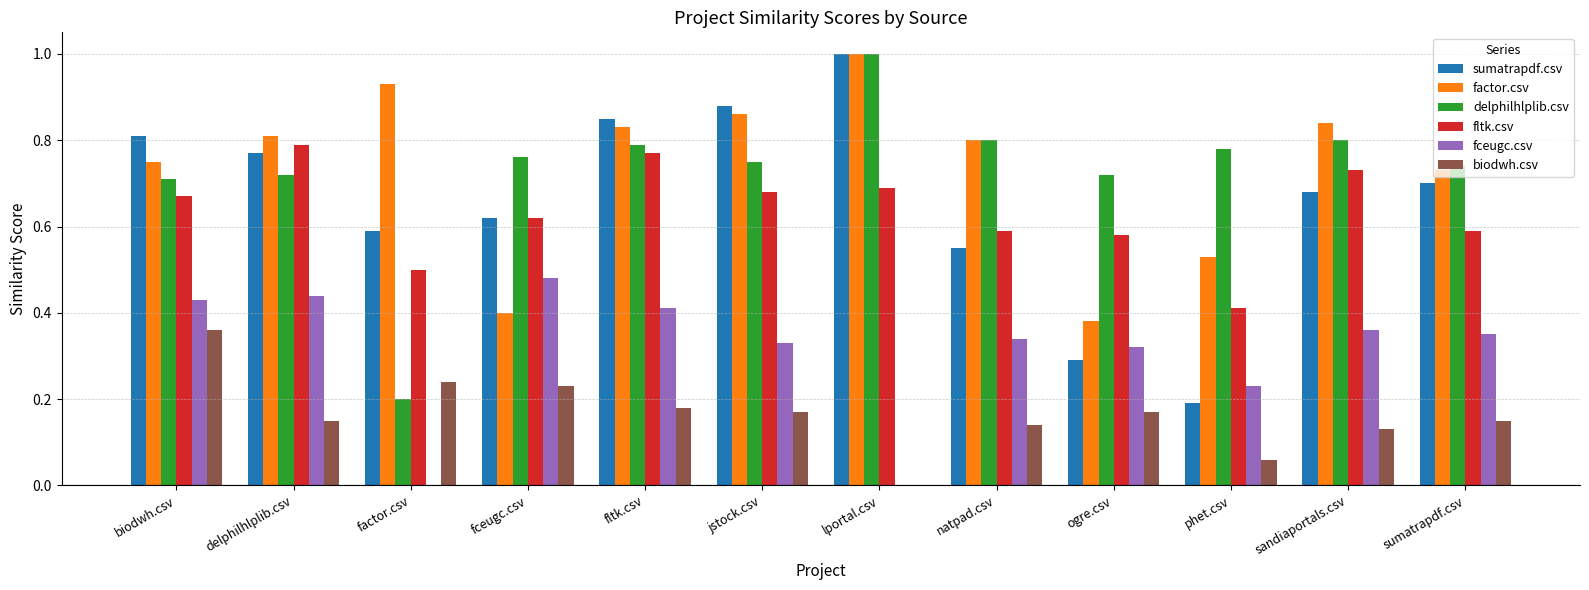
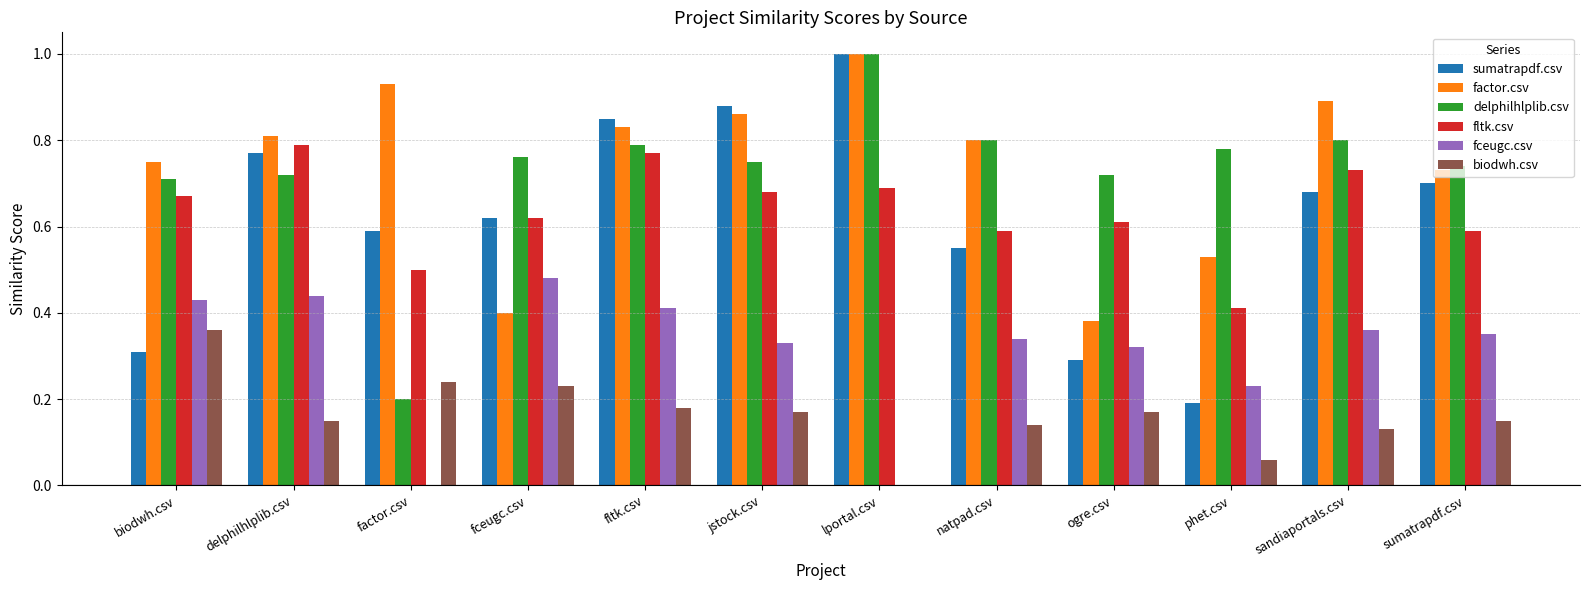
  {
    "sumatrapdf.csv": {
-     "biodwh.csv": 0.81,
+     "biodwh.csv": 0.31,
      "delphilhlplib.csv": 0.77,
      "factor.csv": 0.59,
      "fceugc.csv": 0.62,
      "fltk.csv": 0.85,
      "jstock.csv": 0.88,
      "lportal.csv": 1.00,
      "natpad.csv": 0.55,
      "ogre.csv": 0.29,
      "phet.csv": 0.19,
      "sandiaportals.csv": 0.68,
      "sumatrapdf.csv": 0.70
    },
    "factor.csv": {
      "biodwh.csv": 0.75,
      "delphilhlplib.csv": 0.81,
      "factor.csv": 0.93,
      "fceugc.csv": 0.40,
      "fltk.csv": 0.83,
      "jstock.csv": 0.86,
      "lportal.csv": 1.00,
      "natpad.csv": 0.80,
      "ogre.csv": 0.38,
      "phet.csv": 0.53,
-     "sandiaportals.csv": 0.84
+     "sandiaportals.csv": 0.89
    },
    "delphilhlplib.csv": {
      "biodwh.csv": 0.71,
      "delphilhlplib.csv": 0.72,
      "factor.csv": 0.20,
      "fceugc.csv": 0.76,
      "fltk.csv": 0.79,
      "jstock.csv": 0.75,
      "lportal.csv": 1.00,
      "natpad.csv": 0.80,
      "ogre.csv": 0.72,
      "phet.csv": 0.78,
      "sandiaportals.csv": 0.80
    },
    "fltk.csv": {
      "biodwh.csv": 0.67,
      "delphilhlplib.csv": 0.79,
      "factor.csv": 0.50,
      "fceugc.csv": 0.62,
      "fltk.csv": 0.77,
      "jstock.csv": 0.68,
      "lportal.csv": 0.69,
      "natpad.csv": 0.59,
-     "ogre.csv": 0.58,
+     "ogre.csv": 0.61,
      "phet.csv": 0.41,
      "sandiaportals.csv": 0.73,
      "sumatrapdf.csv": 0.59
    },
    "fceugc.csv": {
      "biodwh.csv": 0.43,
      "delphilhlplib.csv": 0.44,
      "factor.csv": 0.00,
      "fceugc.csv": 0.48,
      "fltk.csv": 0.41,
      "jstock.csv": 0.33,
      "lportal.csv": 0.00,
      "natpad.csv": 0.34,
      "ogre.csv": 0.32,
      "phet.csv": 0.23,
      "sandiaportals.csv": 0.36,
      "sumatrapdf.csv": 0.35
    },
    "biodwh.csv": {
      "biodwh.csv": 0.36,
      "delphilhlplib.csv": 0.15,
      "factor.csv": 0.24,
      "fceugc.csv": 0.23,
      "fltk.csv": 0.18,
      "jstock.csv": 0.17,
      "lportal.csv": 0.00,
      "natpad.csv": 0.14,
      "ogre.csv": 0.17,
      "phet.csv": 0.06,
      "sandiaportals.csv": 0.13,
      "sumatrapdf.csv": 0.15
    }
  }
